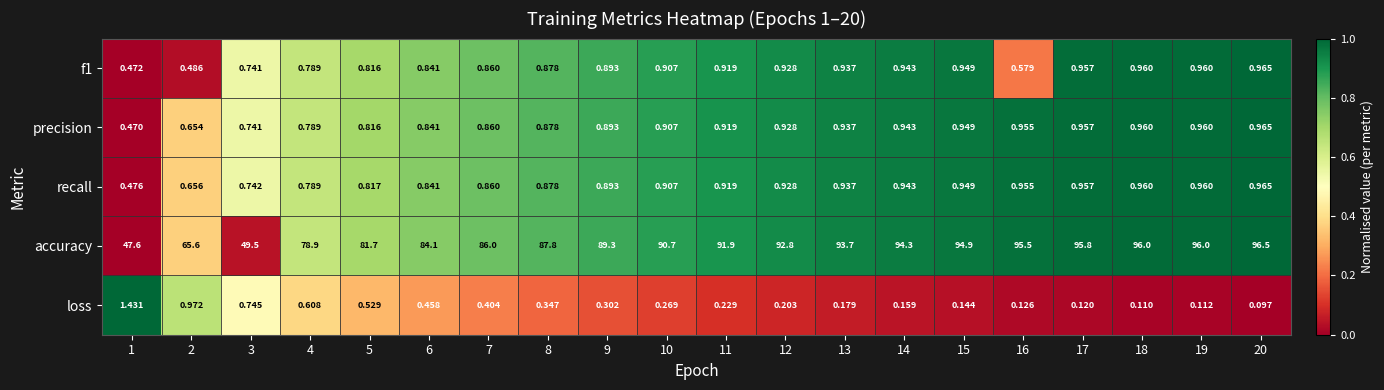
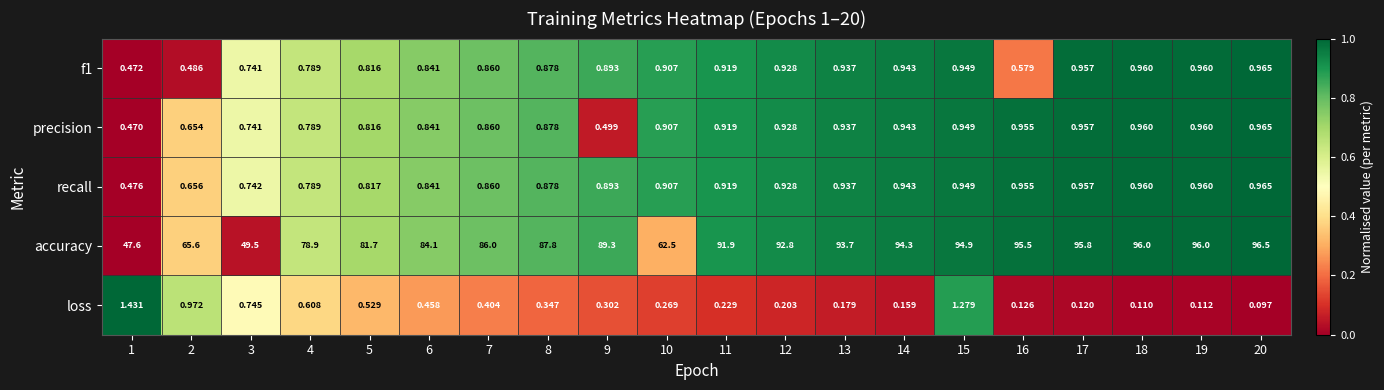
  {
    "f1": {
      "1": 0.472,
      "2": 0.486,
      "3": 0.741,
      "4": 0.789,
      "5": 0.816,
      "6": 0.841,
      "7": 0.860,
      "8": 0.878,
      "9": 0.893,
      "10": 0.907,
      "11": 0.919,
      "12": 0.928,
      "13": 0.937,
      "14": 0.943,
      "15": 0.949,
      "16": 0.579,
      "17": 0.957,
      "18": 0.960,
      "19": 0.960,
      "20": 0.965
    },
    "precision": {
      "1": 0.470,
      "2": 0.654,
      "3": 0.741,
      "4": 0.789,
      "5": 0.816,
      "6": 0.841,
      "7": 0.860,
      "8": 0.878,
-     "9": 0.893,
+     "9": 0.499,
      "10": 0.907,
      "11": 0.919,
      "12": 0.928,
      "13": 0.937,
      "14": 0.943,
      "15": 0.949,
      "16": 0.955,
      "17": 0.957,
      "18": 0.960,
      "19": 0.960,
      "20": 0.965
    },
    "recall": {
      "1": 0.476,
      "2": 0.656,
      "3": 0.742,
      "4": 0.789,
      "5": 0.817,
      "6": 0.841,
      "7": 0.860,
      "8": 0.878,
      "9": 0.893,
      "10": 0.907,
      "11": 0.919,
      "12": 0.928,
      "13": 0.937,
      "14": 0.943,
      "15": 0.949,
      "16": 0.955,
      "17": 0.957,
      "18": 0.960,
      "19": 0.960,
      "20": 0.965
    },
    "accuracy": {
      "1": 47.6,
      "2": 65.6,
      "3": 49.5,
      "4": 78.9,
      "5": 81.7,
      "6": 84.1,
      "7": 86.0,
      "8": 87.8,
      "9": 89.3,
-     "10": 90.7,
+     "10": 62.5,
      "11": 91.9,
      "12": 92.8,
      "13": 93.7,
      "14": 94.3,
      "15": 94.9,
      "16": 95.5,
      "17": 95.8,
      "18": 96.0,
      "19": 96.0,
      "20": 96.5
    },
    "loss": {
      "1": 1.431,
      "2": 0.972,
      "3": 0.745,
      "4": 0.608,
      "5": 0.529,
      "6": 0.458,
      "7": 0.404,
      "8": 0.347,
      "9": 0.302,
      "10": 0.269,
      "11": 0.229,
      "12": 0.203,
      "13": 0.179,
      "14": 0.159,
-     "15": 0.144,
+     "15": 1.279,
      "16": 0.126,
      "17": 0.120,
      "18": 0.110,
      "19": 0.112,
      "20": 0.097
    }
  }
